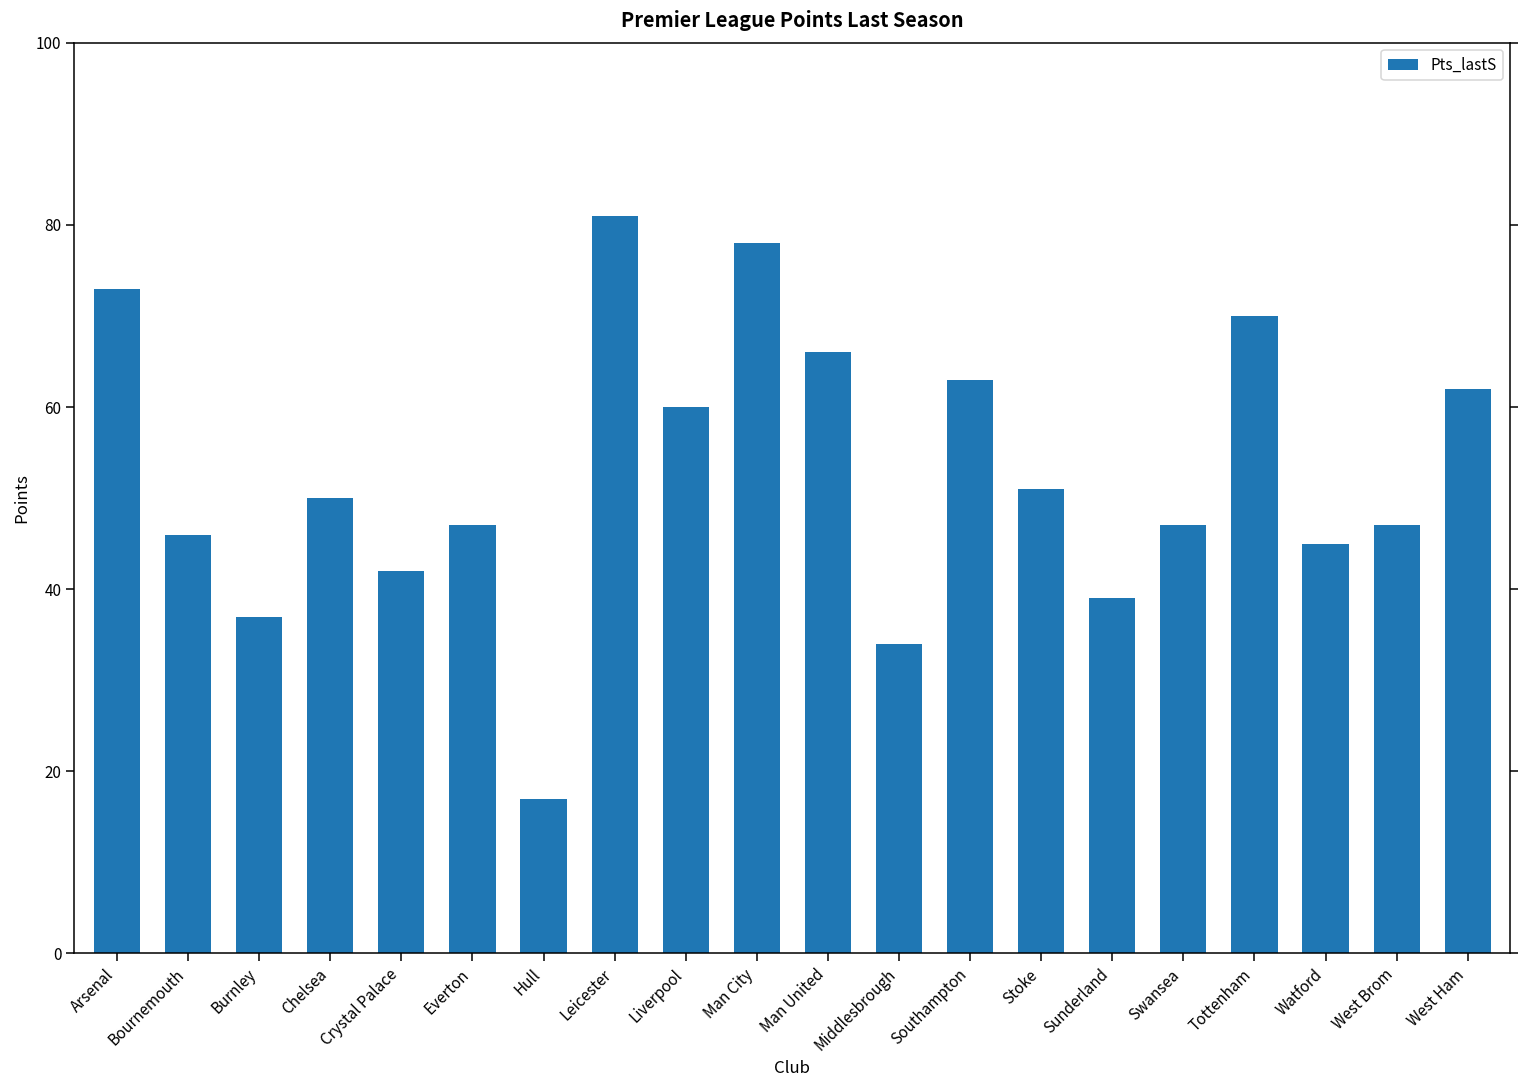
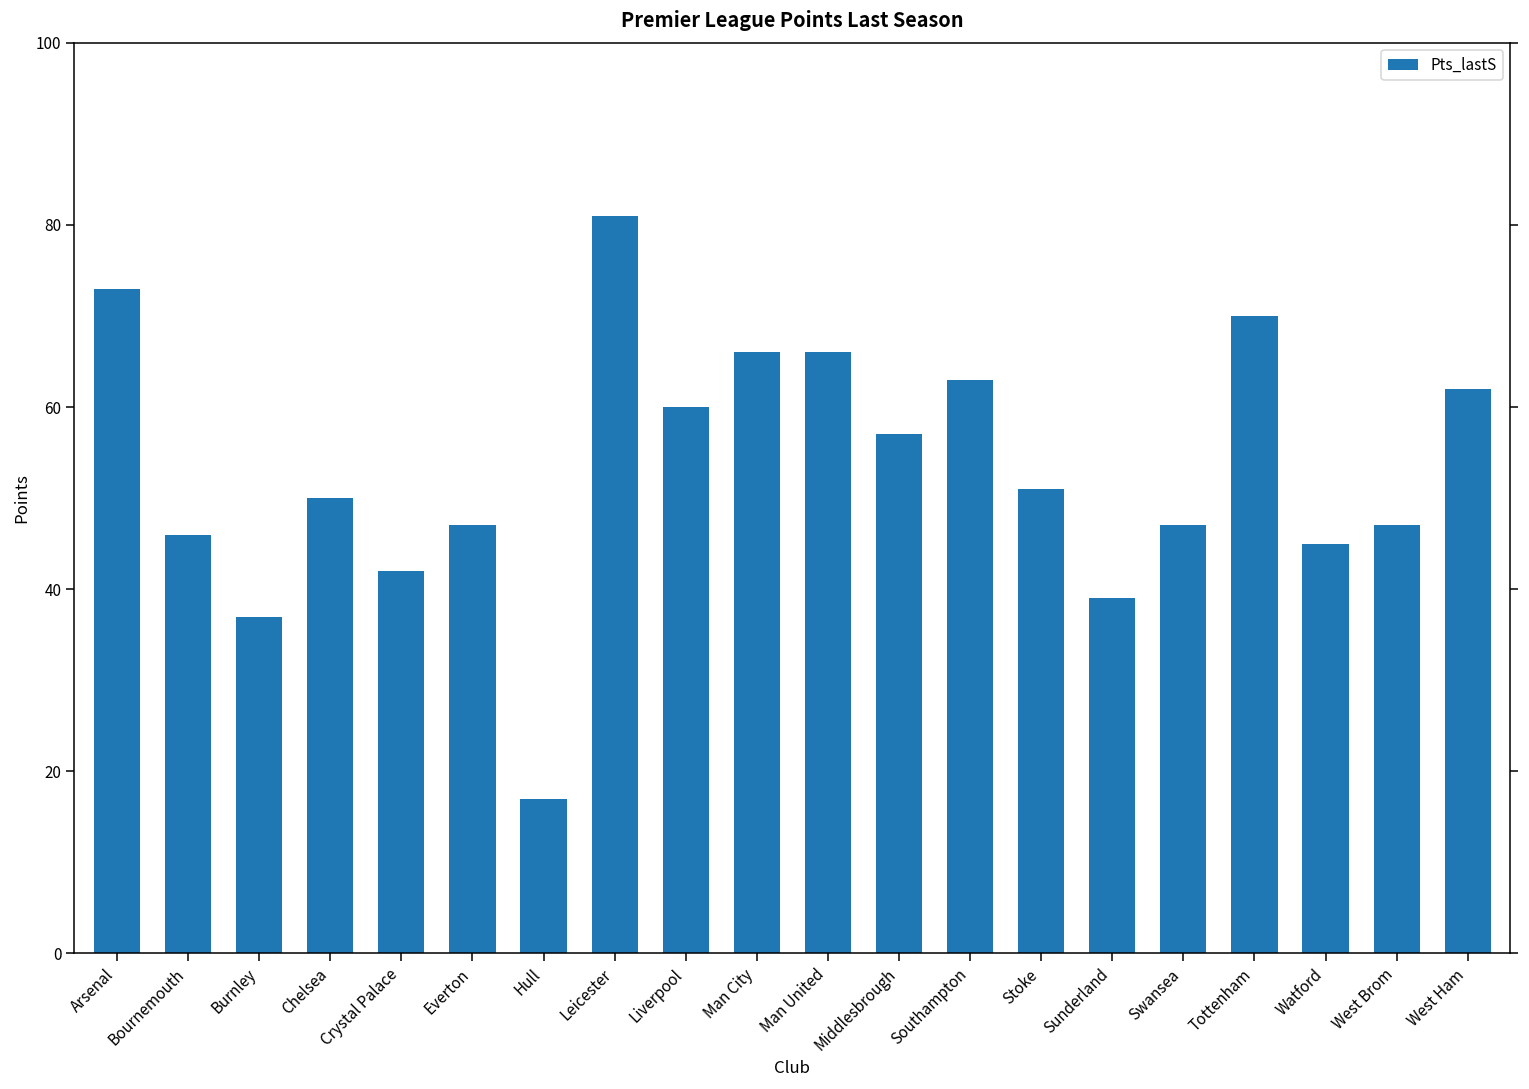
  {
    "Arsenal": 73,
    "Bournemouth": 46,
    "Burnley": 37,
    "Chelsea": 50,
    "Crystal Palace": 42,
    "Everton": 47,
    "Hull": 17,
    "Leicester": 81,
    "Liverpool": 60,
-   "Man City": 78,
+   "Man City": 66,
    "Man United": 66,
-   "Middlesbrough": 34,
+   "Middlesbrough": 57,
    "Southampton": 63,
    "Stoke": 51,
    "Sunderland": 39,
    "Swansea": 47,
    "Tottenham": 70,
    "Watford": 45,
    "West Brom": 47,
    "West Ham": 62
  }
